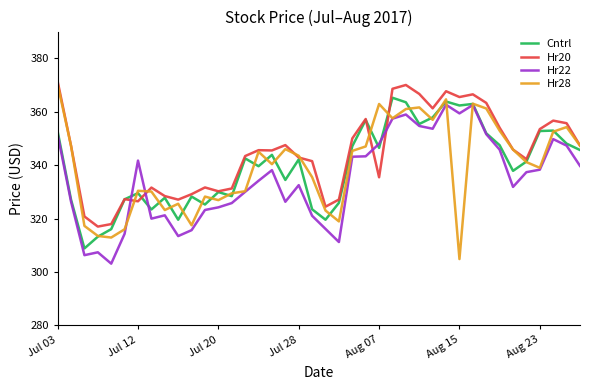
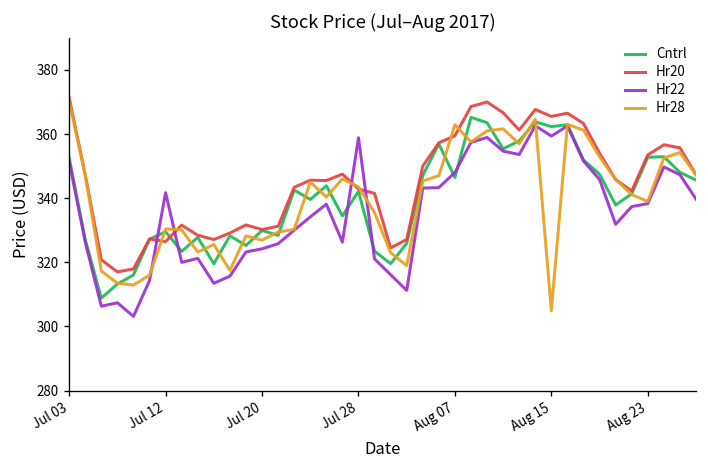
  {
    "Cntrl": {
      "Jul 03": 353,
      "Aug 07": 346,
      "Aug 15": 362
    },
    "Hr20": {
      "Jul 03": 371,
      "Jul 12": 326,
-     "Aug 07": 335,
+     "Aug 07": 359,
      "Aug 15": 365
    },
    "Hr22": {
      "Jul 03": 352,
      "Jul 12": 342,
      "Jul 20": 324,
-     "Jul 28": 333,
+     "Jul 28": 359,
      "Aug 07": 348,
      "Aug 15": 359
    },
    "Hr28": {
      "Jul 03": 370,
      "Jul 20": 327,
      "Aug 07": 363,
      "Aug 15": 305
    }
  }
